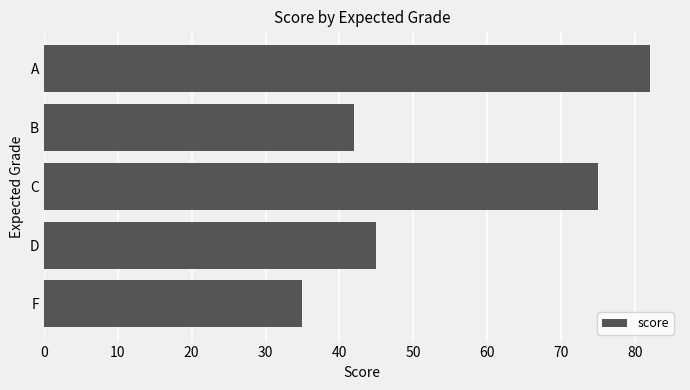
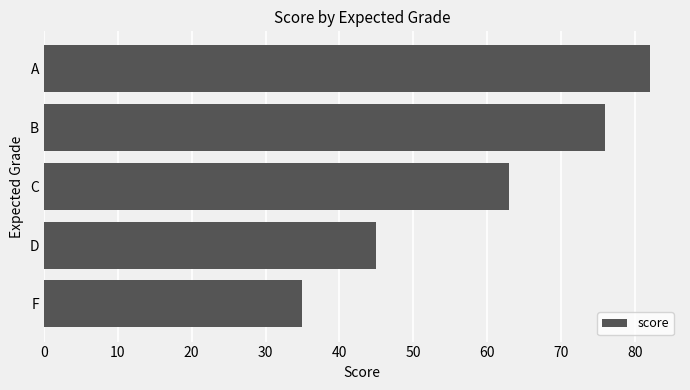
  {
    "A": 82,
-   "B": 42,
-   "C": 75,
+   "B": 76,
+   "C": 63,
    "D": 45,
    "F": 35
  }
